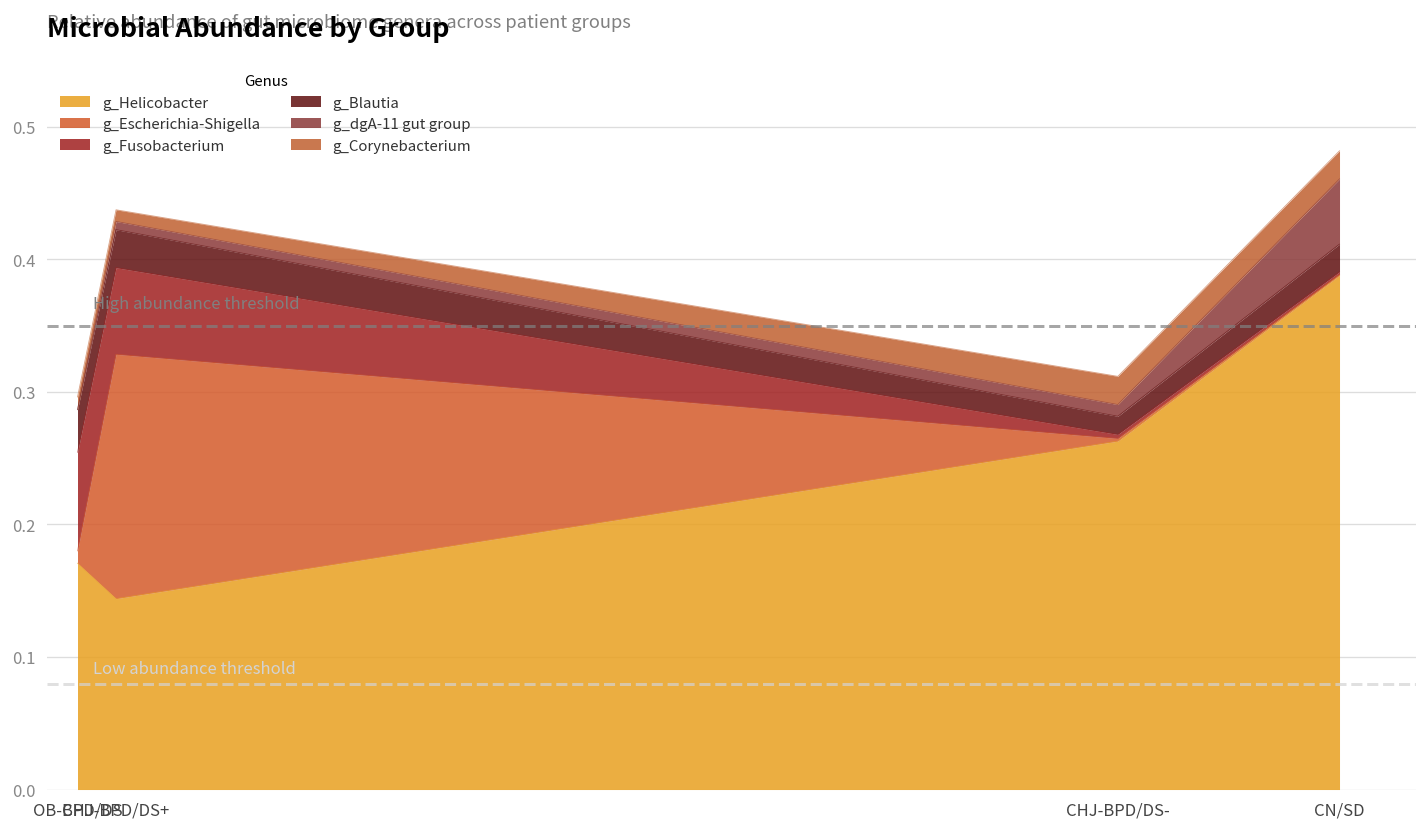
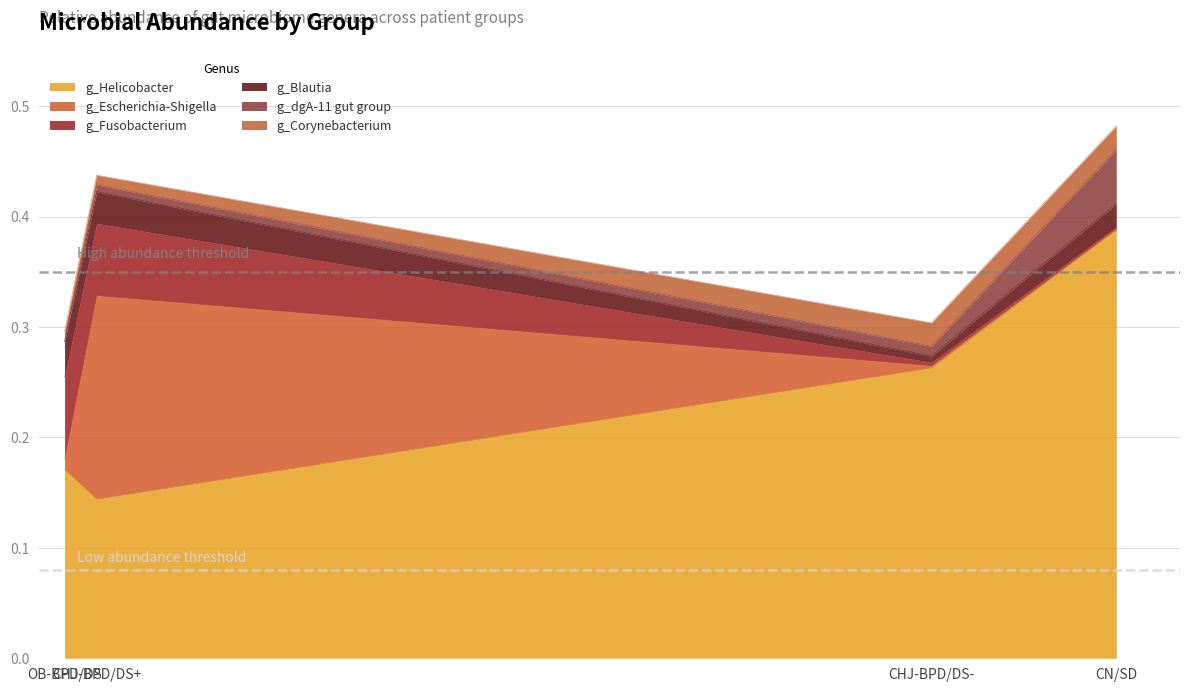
  {
    "g_Blautia": {
-     "CHJ-BPD/DS-": 0.014,
+     "CHJ-BPD/DS-": 0.006,
      "CN/SD": 0.021
    }
  }
